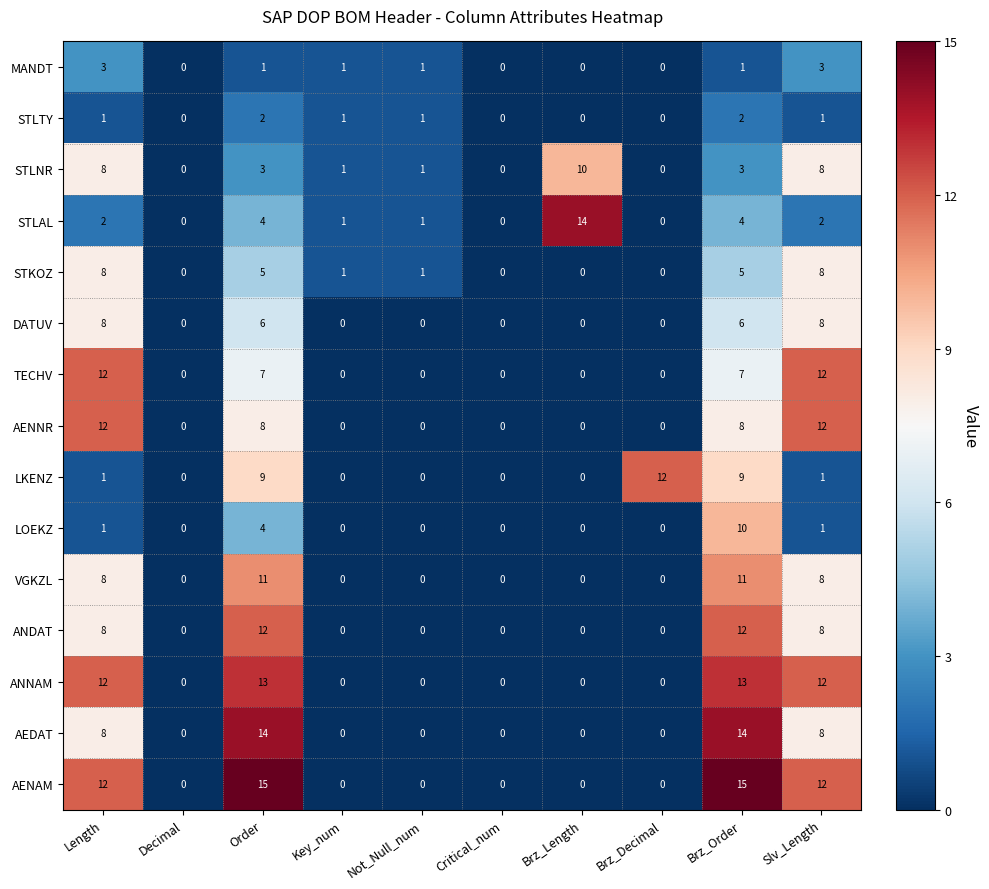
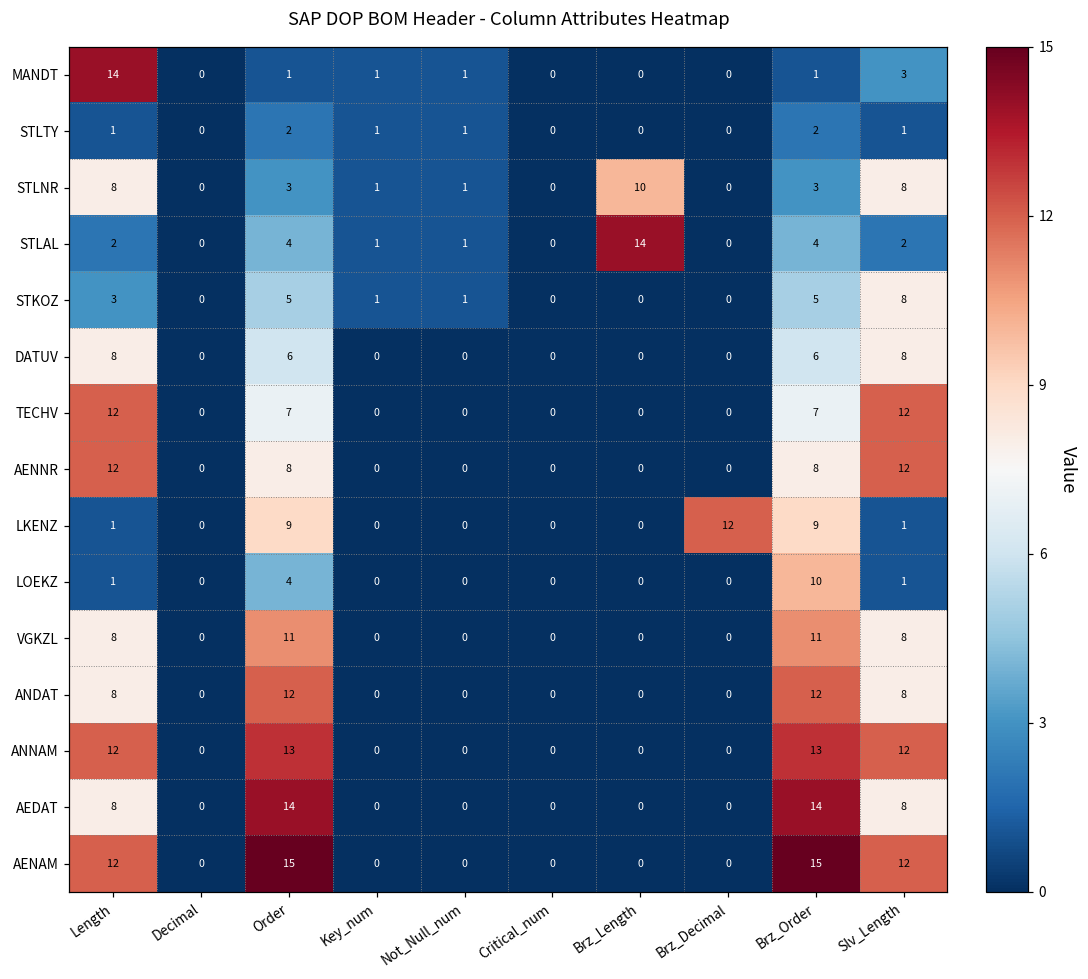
  {
    "MANDT": {
-     "Length": 3,
+     "Length": 14,
      "Decimal": 0,
      "Order": 1,
      "Key_num": 1,
      "Not_Null_num": 1,
      "Critical_num": 0,
      "Brz_Length": 0,
      "Brz_Decimal": 0,
      "Brz_Order": 1,
      "Slv_Length": 3
    },
    "STLTY": {
      "Length": 1,
      "Decimal": 0,
      "Order": 2,
      "Key_num": 1,
      "Not_Null_num": 1,
      "Critical_num": 0,
      "Brz_Length": 0,
      "Brz_Decimal": 0,
      "Brz_Order": 2,
      "Slv_Length": 1
    },
    "STLNR": {
      "Length": 8,
      "Decimal": 0,
      "Order": 3,
      "Key_num": 1,
      "Not_Null_num": 1,
      "Critical_num": 0,
      "Brz_Length": 10,
      "Brz_Decimal": 0,
      "Brz_Order": 3,
      "Slv_Length": 8
    },
    "STLAL": {
      "Length": 2,
      "Decimal": 0,
      "Order": 4,
      "Key_num": 1,
      "Not_Null_num": 1,
      "Critical_num": 0,
      "Brz_Length": 14,
      "Brz_Decimal": 0,
      "Brz_Order": 4,
      "Slv_Length": 2
    },
    "STKOZ": {
-     "Length": 8,
+     "Length": 3,
      "Decimal": 0,
      "Order": 5,
      "Key_num": 1,
      "Not_Null_num": 1,
      "Critical_num": 0,
      "Brz_Length": 0,
      "Brz_Decimal": 0,
      "Brz_Order": 5,
      "Slv_Length": 8
    },
    "DATUV": {
      "Length": 8,
      "Decimal": 0,
      "Order": 6,
      "Key_num": 0,
      "Not_Null_num": 0,
      "Critical_num": 0,
      "Brz_Length": 0,
      "Brz_Decimal": 0,
      "Brz_Order": 6,
      "Slv_Length": 8
    },
    "TECHV": {
      "Length": 12,
      "Decimal": 0,
      "Order": 7,
      "Key_num": 0,
      "Not_Null_num": 0,
      "Critical_num": 0,
      "Brz_Length": 0,
      "Brz_Decimal": 0,
      "Brz_Order": 7,
      "Slv_Length": 12
    },
    "AENNR": {
      "Length": 12,
      "Decimal": 0,
      "Order": 8,
      "Key_num": 0,
      "Not_Null_num": 0,
      "Critical_num": 0,
      "Brz_Length": 0,
      "Brz_Decimal": 0,
      "Brz_Order": 8,
      "Slv_Length": 12
    },
    "LKENZ": {
      "Length": 1,
      "Decimal": 0,
      "Order": 9,
      "Key_num": 0,
      "Not_Null_num": 0,
      "Critical_num": 0,
      "Brz_Length": 0,
      "Brz_Decimal": 12,
      "Brz_Order": 9,
      "Slv_Length": 1
    },
    "LOEKZ": {
      "Length": 1,
      "Decimal": 0,
      "Order": 4,
      "Key_num": 0,
      "Not_Null_num": 0,
      "Critical_num": 0,
      "Brz_Length": 0,
      "Brz_Decimal": 0,
      "Brz_Order": 10,
      "Slv_Length": 1
    },
    "VGKZL": {
      "Length": 8,
      "Decimal": 0,
      "Order": 11,
      "Key_num": 0,
      "Not_Null_num": 0,
      "Critical_num": 0,
      "Brz_Length": 0,
      "Brz_Decimal": 0,
      "Brz_Order": 11,
      "Slv_Length": 8
    },
    "ANDAT": {
      "Length": 8,
      "Decimal": 0,
      "Order": 12,
      "Key_num": 0,
      "Not_Null_num": 0,
      "Critical_num": 0,
      "Brz_Length": 0,
      "Brz_Decimal": 0,
      "Brz_Order": 12,
      "Slv_Length": 8
    },
    "ANNAM": {
      "Length": 12,
      "Decimal": 0,
      "Order": 13,
      "Key_num": 0,
      "Not_Null_num": 0,
      "Critical_num": 0,
      "Brz_Length": 0,
      "Brz_Decimal": 0,
      "Brz_Order": 13,
      "Slv_Length": 12
    },
    "AEDAT": {
      "Length": 8,
      "Decimal": 0,
      "Order": 14,
      "Key_num": 0,
      "Not_Null_num": 0,
      "Critical_num": 0,
      "Brz_Length": 0,
      "Brz_Decimal": 0,
      "Brz_Order": 14,
      "Slv_Length": 8
    },
    "AENAM": {
      "Length": 12,
      "Decimal": 0,
      "Order": 15,
      "Key_num": 0,
      "Not_Null_num": 0,
      "Critical_num": 0,
      "Brz_Length": 0,
      "Brz_Decimal": 0,
      "Brz_Order": 15,
      "Slv_Length": 12
    }
  }
